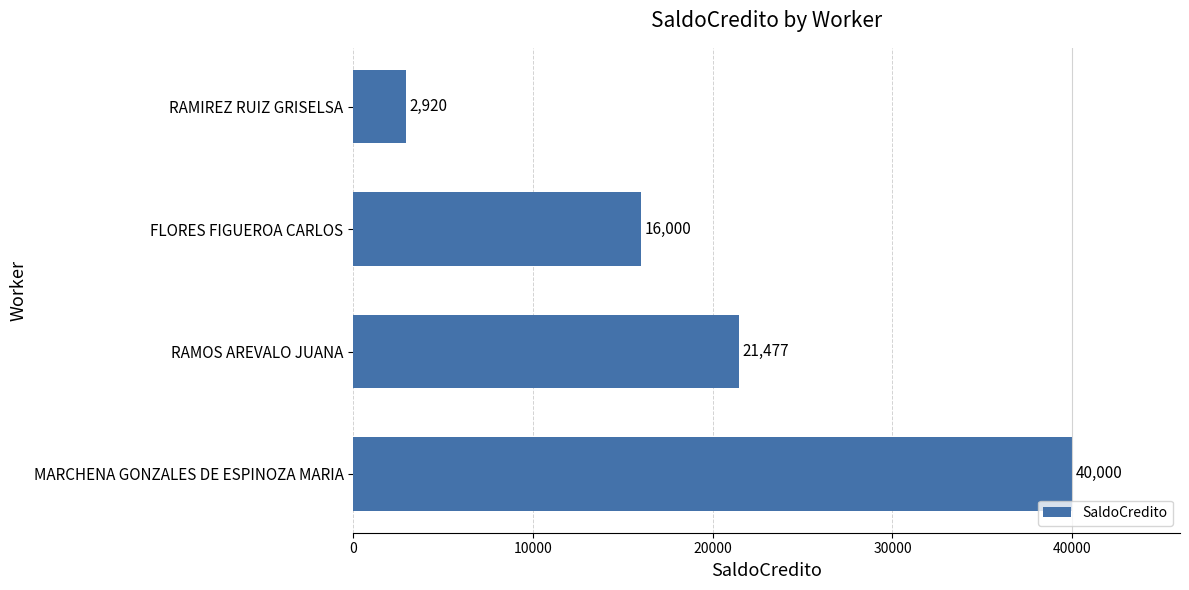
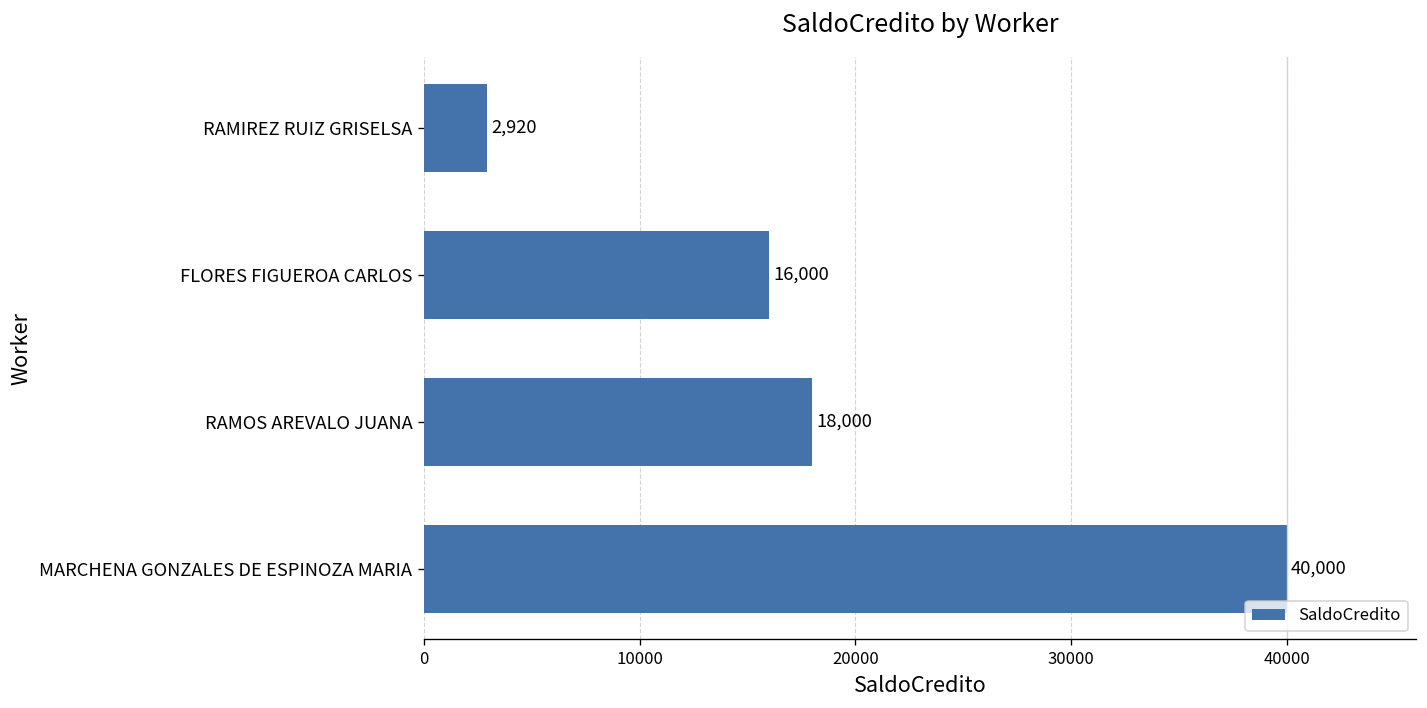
  {
    "RAMIREZ RUIZ GRISELSA": "2,920",
    "FLORES FIGUEROA CARLOS": "16,000",
-   "RAMOS AREVALO JUANA": "21,477",
+   "RAMOS AREVALO JUANA": "18,000",
    "MARCHENA GONZALES DE ESPINOZA MARIA": "40,000"
  }
